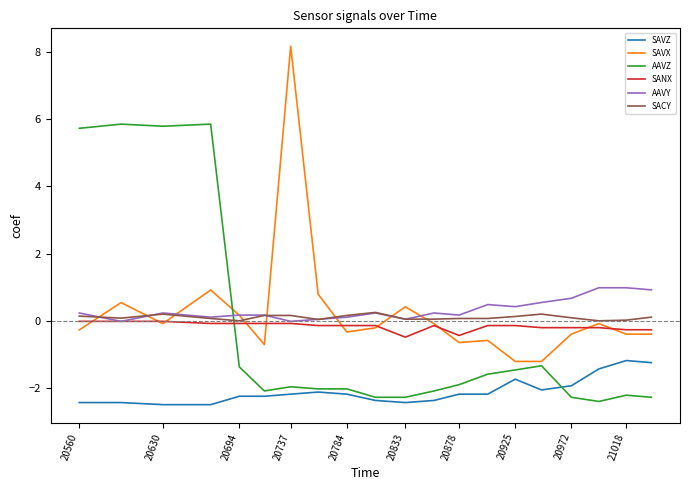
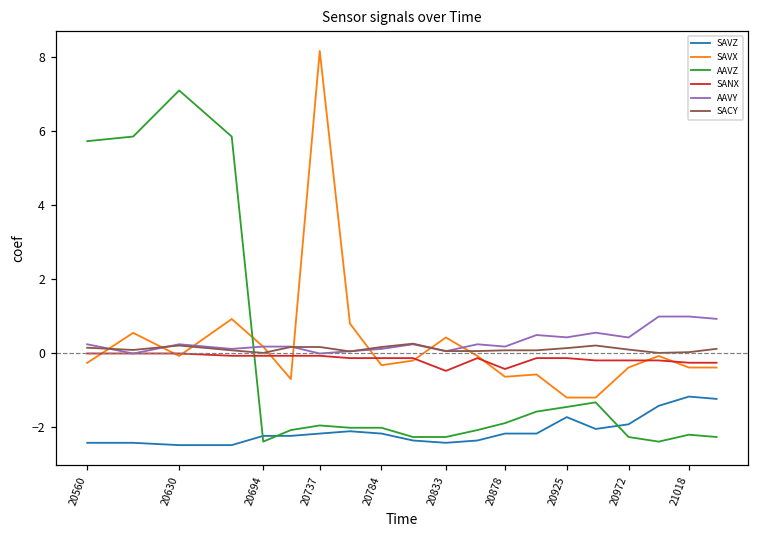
  {
    "SAVZ": {
      "20560": -2.4,
      "20630": -2.5,
      "20694": -2.2,
      "20737": -2.2,
      "20784": -2.2,
      "20833": -2.4,
      "20878": -2.2,
      "20925": -1.7,
      "20972": -1.9,
      "21018": -1.2
    },
    "SAVX": {
      "20560": -0.3,
      "20737": 8.2,
      "20784": -0.3,
      "20833": 0.4,
      "20878": -0.6,
      "20925": -1.2,
      "20972": -0.4,
      "21018": -0.4
    },
    "AAVZ": {
      "20560": 5.7,
-     "20630": 5.8,
-     "20694": -1.4,
+     "20630": 7.1,
+     "20694": -2.4,
      "20737": -2.0,
      "20784": -2.0,
      "20833": -2.3,
      "20878": -1.9,
      "20925": -1.5,
      "20972": -2.3,
      "21018": -2.2
    },
    "SANX": {
      "20560": 0.0,
      "20694": -0.1,
      "20784": -0.1,
      "20833": -0.5,
      "20878": -0.4,
      "20925": -0.1,
      "20972": -0.2,
      "21018": -0.3
    },
    "AAVY": {
      "20560": 0.2,
      "20878": 0.2,
      "20925": 0.4,
-     "20972": 0.7,
+     "20972": 0.4,
      "21018": 1.0
    },
    "SACY": {
      "20560": 0.1,
      "20694": 0.0,
      "20737": 0.2,
      "20878": 0.1,
      "20925": 0.1,
      "20972": 0.1,
      "21018": 0.0
    }
  }
